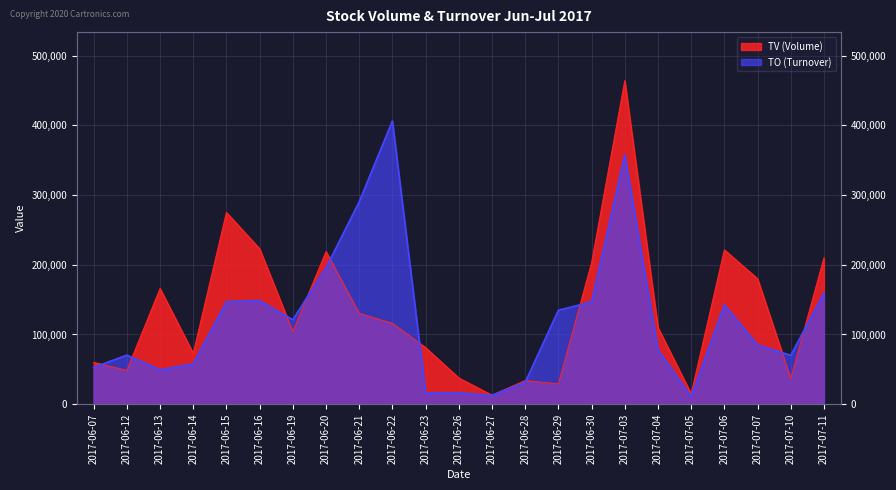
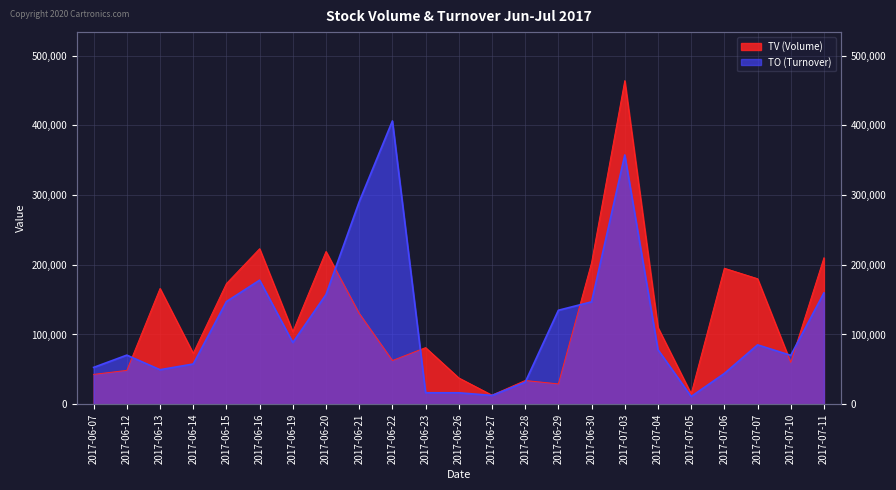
  {
    "TV (Volume)": {
-     "2017-06-07": "60,000",
+     "2017-06-07": "40,000",
      "2017-06-12": "50,000",
      "2017-06-13": "170,000",
      "2017-06-14": "70,000",
-     "2017-06-15": "280,000",
+     "2017-06-15": "170,000",
      "2017-06-16": "220,000",
      "2017-06-19": "100,000",
      "2017-06-20": "220,000",
      "2017-06-21": "130,000",
-     "2017-06-22": "120,000",
+     "2017-06-22": "60,000",
      "2017-06-23": "80,000",
      "2017-06-26": "40,000",
      "2017-06-29": "30,000",
      "2017-06-30": "200,000",
      "2017-07-03": "460,000",
      "2017-07-04": "110,000",
      "2017-07-05": "20,000",
-     "2017-07-06": "220,000",
+     "2017-07-06": "200,000",
      "2017-07-07": "180,000",
-     "2017-07-10": "40,000",
+     "2017-07-10": "60,000",
      "2017-07-11": "210,000"
    },
    "TO (Turnover)": {
      "2017-06-07": "50,000",
      "2017-06-12": "70,000",
      "2017-06-13": "50,000",
      "2017-06-14": "60,000",
      "2017-06-15": "150,000",
-     "2017-06-16": "150,000",
-     "2017-06-19": "120,000",
-     "2017-06-20": "200,000",
+     "2017-06-16": "180,000",
+     "2017-06-19": "90,000",
+     "2017-06-20": "160,000",
      "2017-06-21": "290,000",
      "2017-06-22": "410,000",
      "2017-06-23": "20,000",
      "2017-06-26": "20,000",
      "2017-06-29": "130,000",
      "2017-06-30": "150,000",
      "2017-07-03": "360,000",
      "2017-07-04": "80,000",
      "2017-07-05": "10,000",
-     "2017-07-06": "140,000",
+     "2017-07-06": "40,000",
      "2017-07-07": "90,000",
      "2017-07-10": "70,000",
      "2017-07-11": "160,000"
    }
  }
